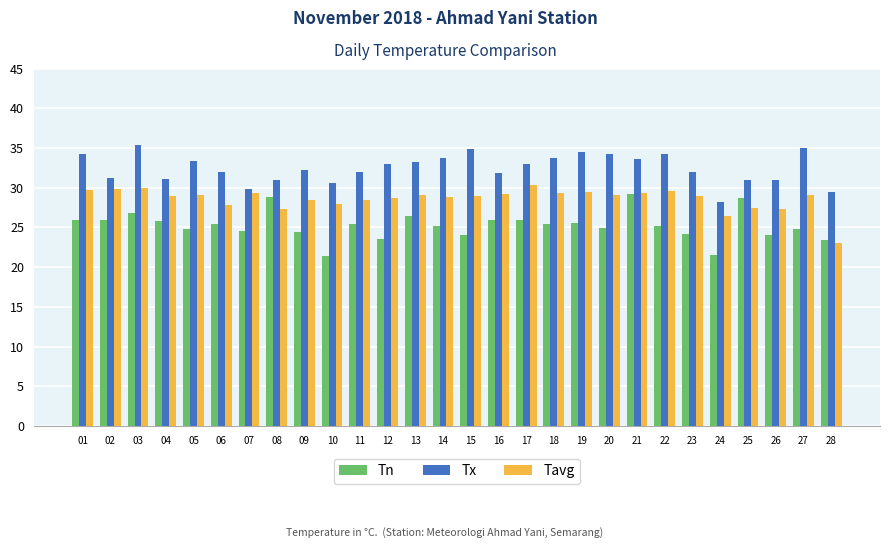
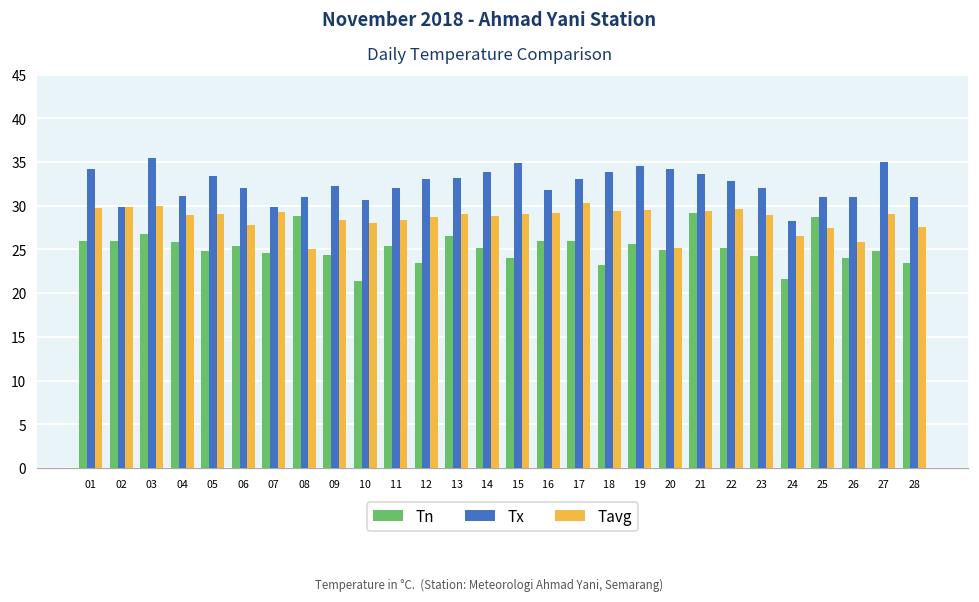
  {
    "Tn": {
      "01": 26,
      "02": 26,
      "03": 27,
      "04": 26,
      "05": 25,
      "06": 25,
      "07": 25,
      "08": 29,
      "09": 24,
      "10": 21,
      "11": 25,
      "12": 24,
      "13": 27,
      "14": 25,
      "15": 24,
      "16": 26,
      "17": 26,
-     "18": 25,
+     "18": 23,
      "19": 26,
      "20": 25,
      "21": 29,
      "22": 25,
      "23": 24,
      "24": 22,
      "25": 29,
      "26": 24,
      "27": 25,
      "28": 23
    },
    "Tx": {
      "01": 34,
-     "02": 31,
+     "02": 30,
      "03": 35,
      "04": 31,
      "05": 33,
      "06": 32,
      "07": 30,
      "08": 31,
      "09": 32,
      "10": 31,
      "11": 32,
      "12": 33,
      "13": 33,
      "14": 34,
      "15": 35,
      "16": 32,
      "17": 33,
      "18": 34,
      "19": 35,
      "20": 34,
      "21": 34,
-     "22": 34,
+     "22": 33,
      "23": 32,
      "24": 28,
      "25": 31,
      "26": 31,
      "27": 35,
-     "28": 30
+     "28": 31
    },
    "Tavg": {
      "01": 30,
      "02": 30,
      "03": 30,
      "04": 29,
      "05": 29,
      "06": 28,
      "07": 29,
-     "08": 27,
+     "08": 25,
      "09": 28,
      "10": 28,
      "11": 28,
      "12": 29,
      "13": 29,
      "14": 29,
      "15": 29,
      "16": 29,
      "17": 30,
      "18": 29,
      "19": 30,
-     "20": 29,
+     "20": 25,
      "21": 29,
      "22": 30,
      "23": 29,
      "24": 27,
      "25": 27,
-     "26": 27,
+     "26": 26,
      "27": 29,
-     "28": 23
+     "28": 28
    }
  }
